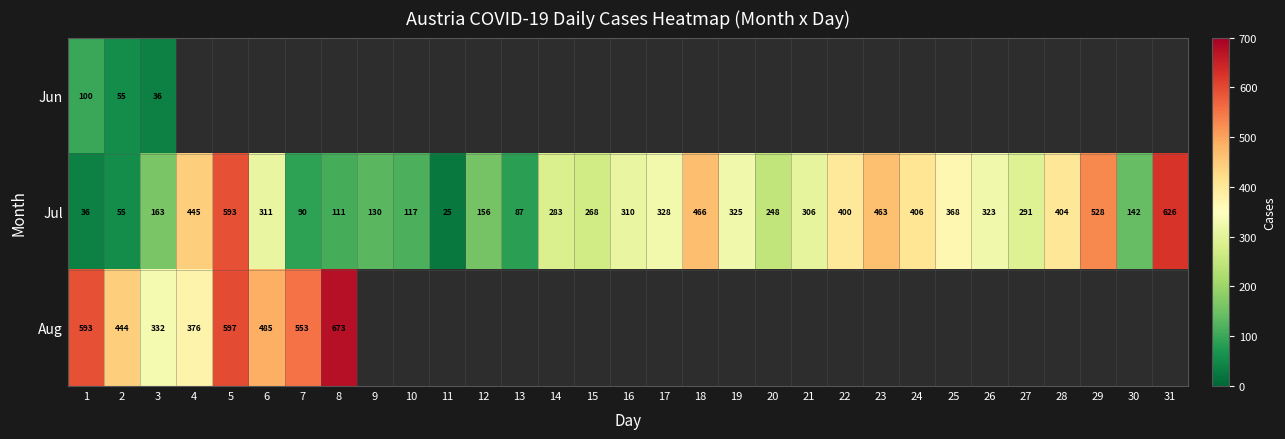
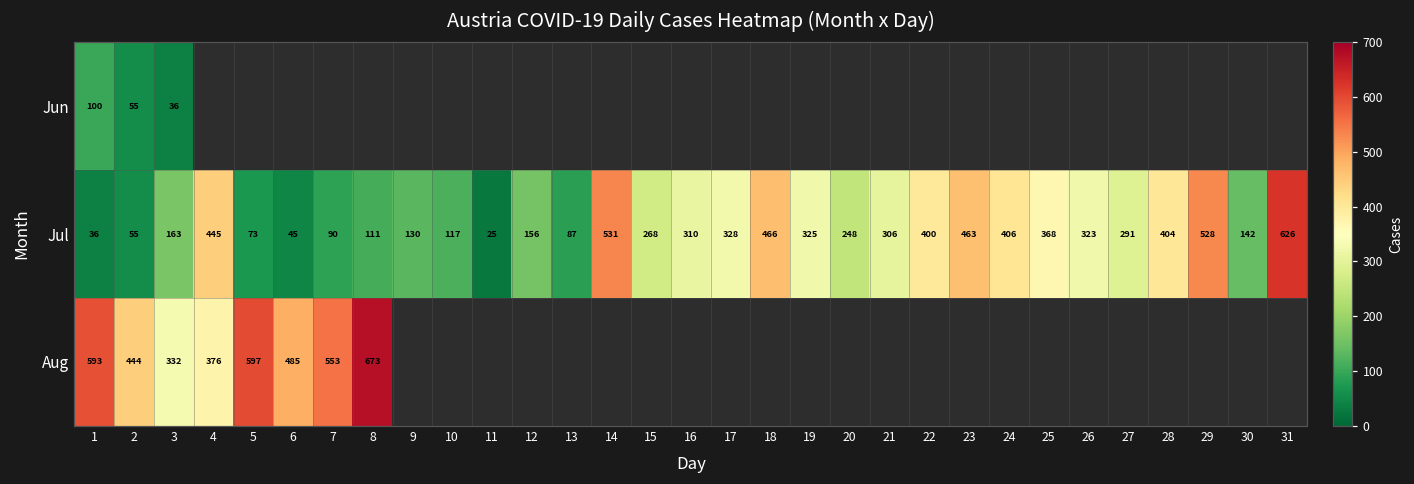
  {
    "Jun": {
      "1": 100,
      "2": 55,
      "3": 36
    },
    "Jul": {
      "1": 36,
      "2": 55,
      "3": 163,
      "4": 445,
-     "5": 593,
-     "6": 311,
+     "5": 73,
+     "6": 45,
      "7": 90,
      "8": 111,
      "9": 130,
      "10": 117,
      "11": 25,
      "12": 156,
      "13": 87,
-     "14": 283,
+     "14": 531,
      "15": 268,
      "16": 310,
      "17": 328,
      "18": 466,
      "19": 325,
      "20": 248,
      "21": 306,
      "22": 400,
      "23": 463,
      "24": 406,
      "25": 368,
      "26": 323,
      "27": 291,
      "28": 404,
      "29": 528,
      "30": 142,
      "31": 626
    },
    "Aug": {
      "1": 593,
      "2": 444,
      "3": 332,
      "4": 376,
      "5": 597,
      "6": 485,
      "7": 553,
      "8": 673
    }
  }
